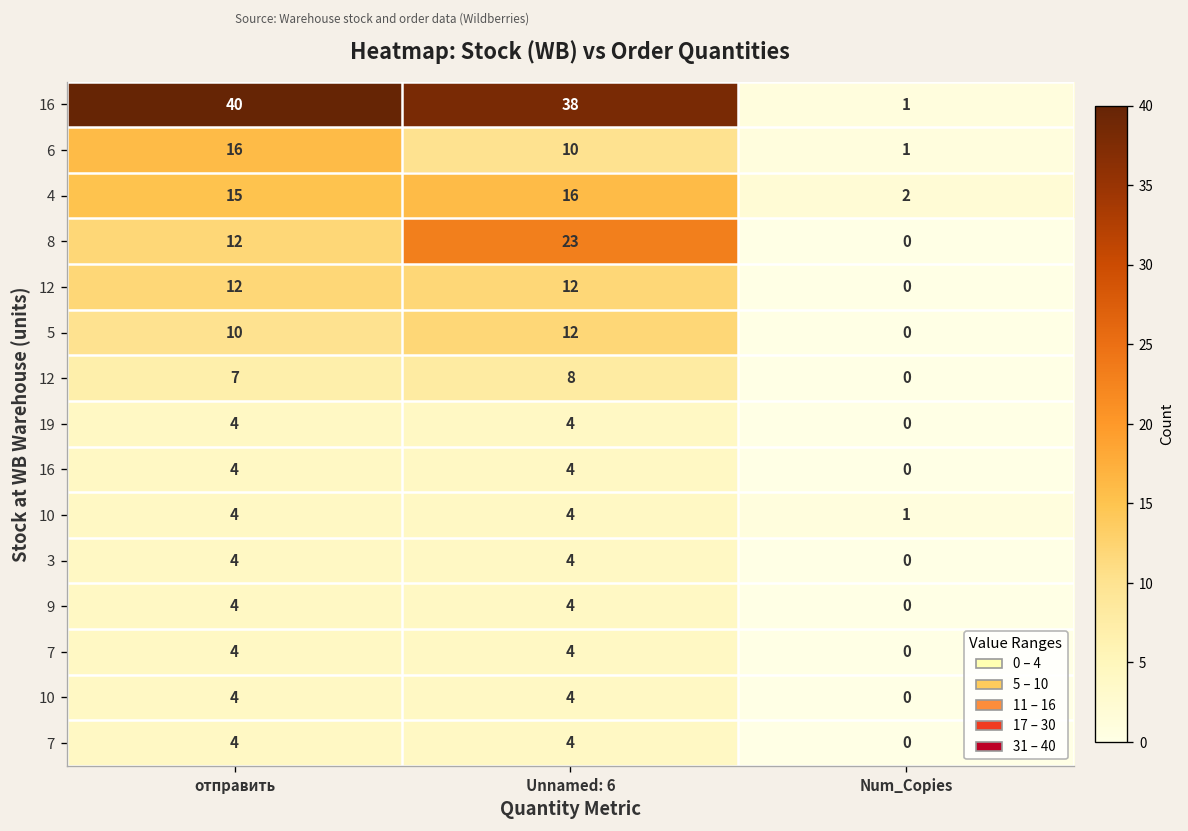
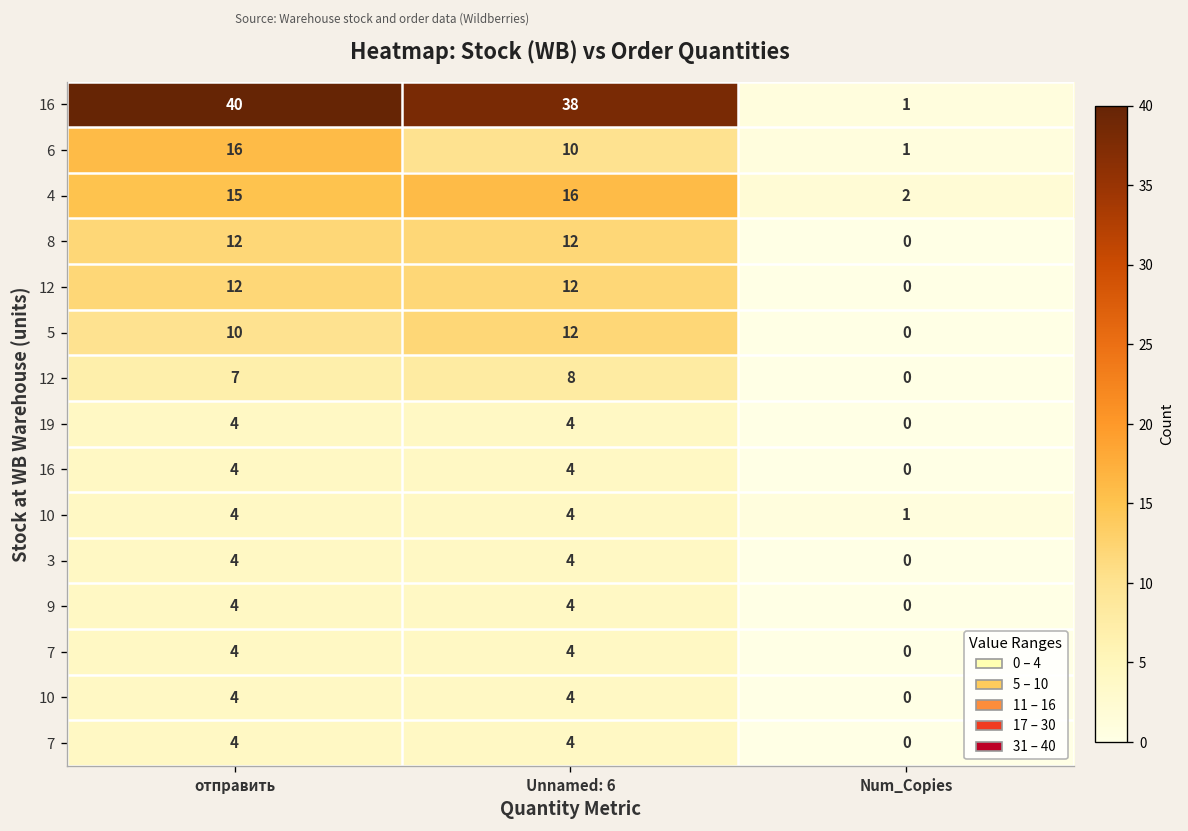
  {
    "6": {
      "отправить": 16,
      "Unnamed: 6": 10,
      "Num_Copies": 1
    },
    "4": {
      "отправить": 15,
      "Unnamed: 6": 16,
      "Num_Copies": 2
    },
    "8": {
      "отправить": 12,
-     "Unnamed: 6": 23,
+     "Unnamed: 6": 12,
      "Num_Copies": 0
    },
    "5": {
      "отправить": 10,
      "Unnamed: 6": 12,
      "Num_Copies": 0
    },
    "19": {
      "отправить": 4,
      "Unnamed: 6": 4,
      "Num_Copies": 0
    },
    "3": {
      "отправить": 4,
      "Unnamed: 6": 4,
      "Num_Copies": 0
    },
    "9": {
      "отправить": 4,
      "Unnamed: 6": 4,
      "Num_Copies": 0
    }
  }
